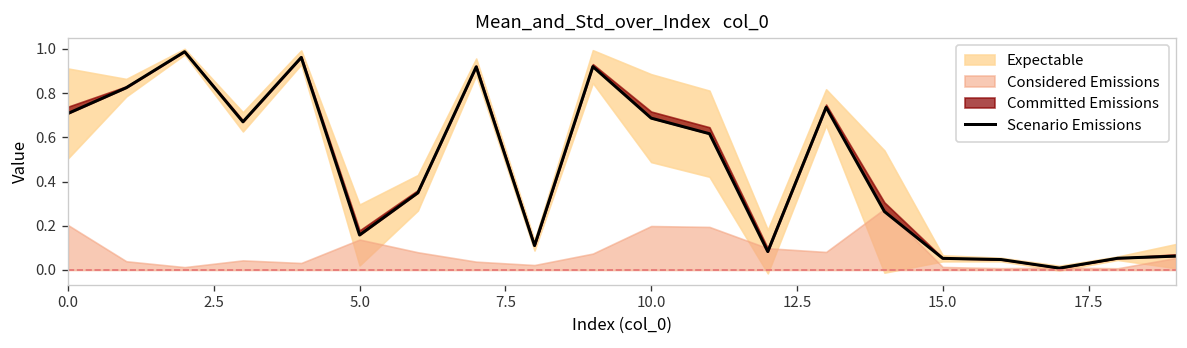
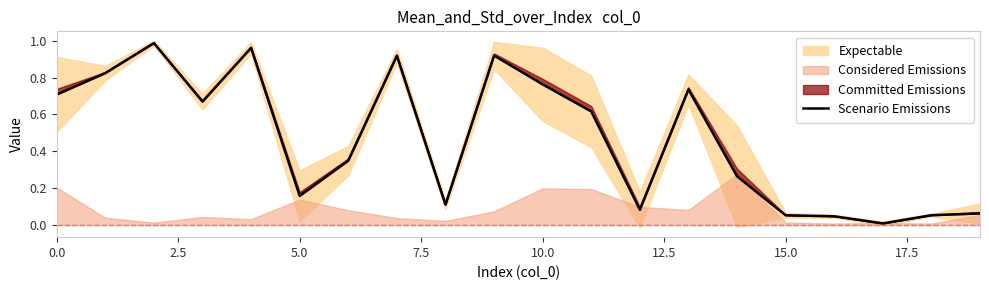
  {
    "Scenario Emissions": {
      "0.0": 0.71,
      "5.0": 0.16,
-     "10.0": 0.69
+     "10.0": 0.76
    }
  }
